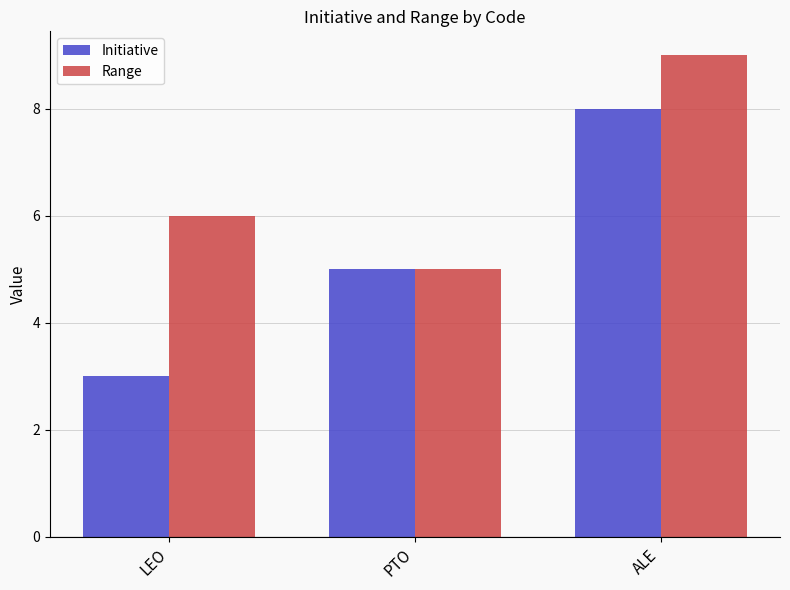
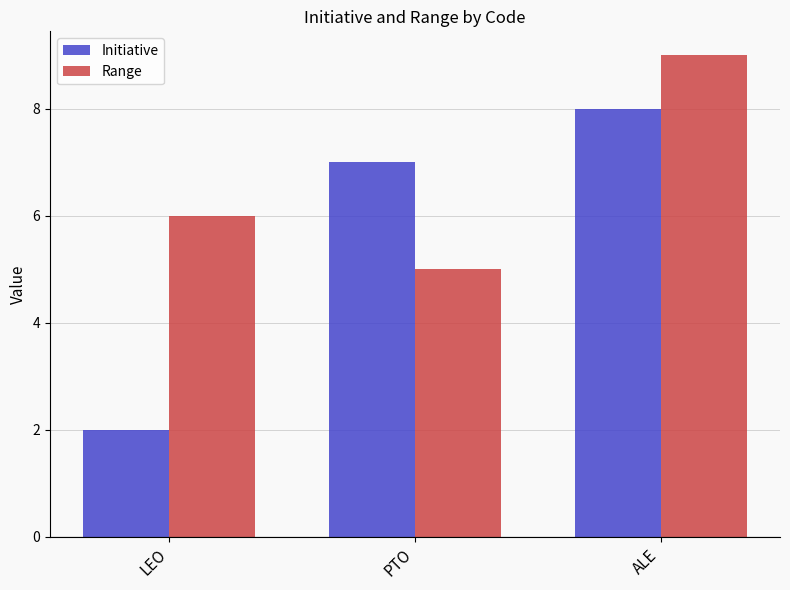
  {
    "Initiative": {
-     "LEO": 3,
-     "PTO": 5,
+     "LEO": 2,
+     "PTO": 7,
      "ALE": 8
    },
    "Range": {
      "LEO": 6,
      "PTO": 5,
      "ALE": 9
    }
  }
